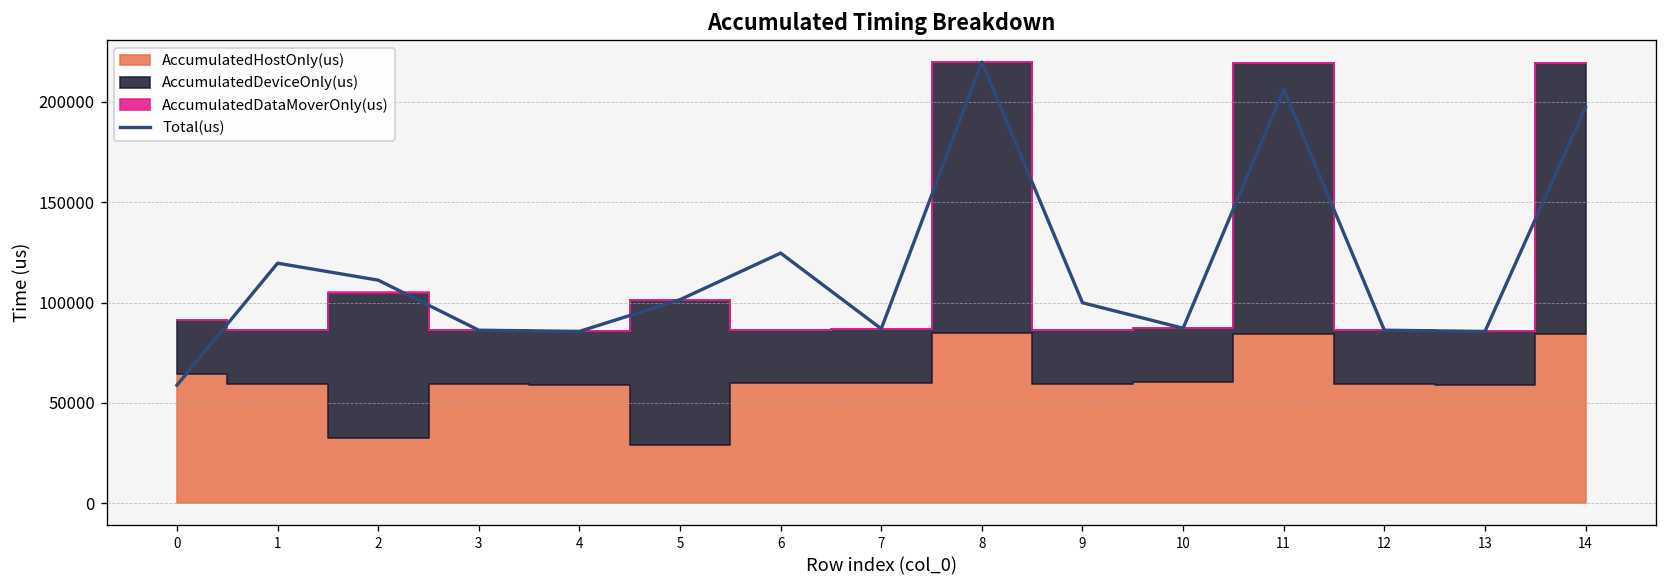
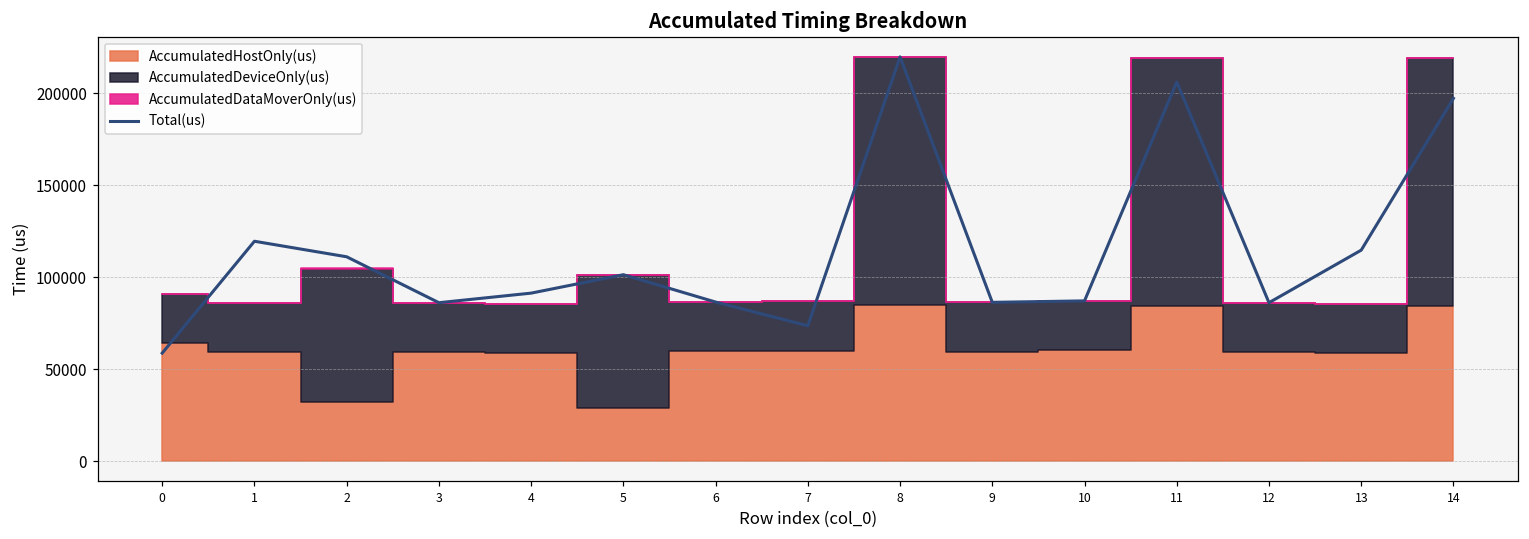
  {
    "Total(us)": {
      "0": 59000,
      "1": 120000,
      "2": 111000,
      "3": 86000,
-     "4": 86000,
+     "4": 91000,
      "5": 101000,
-     "6": 125000,
-     "7": 87000,
+     "6": 87000,
+     "7": 74000,
      "8": 220000,
-     "9": 100000,
+     "9": 86000,
      "10": 87000,
      "11": 206000,
      "12": 86000,
-     "13": 86000,
+     "13": 115000,
      "14": 197000
    }
  }
